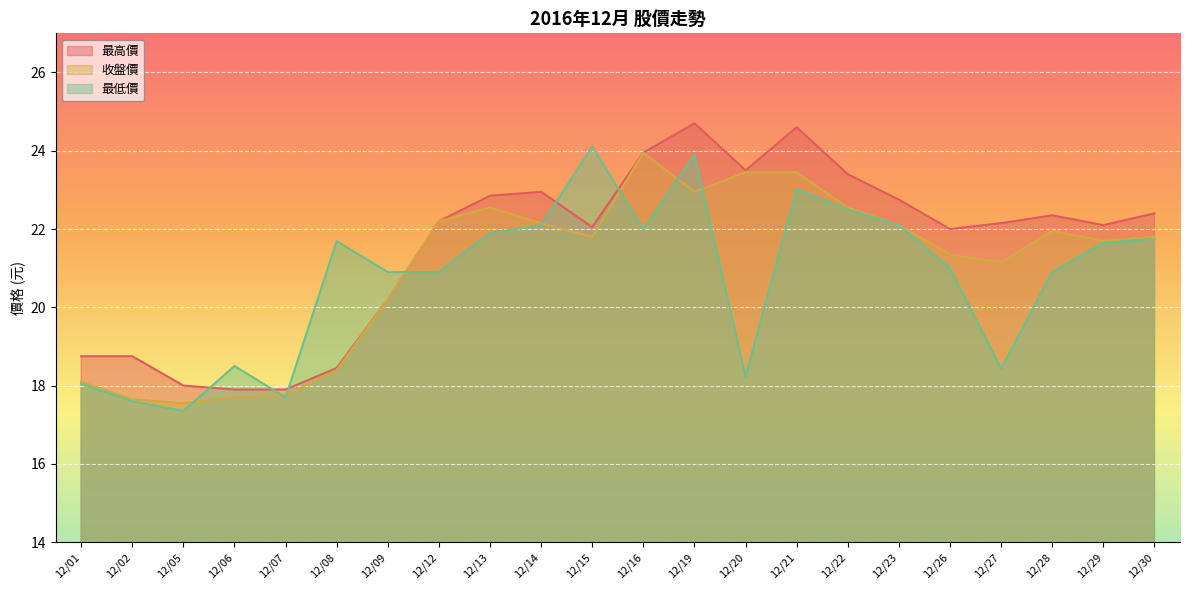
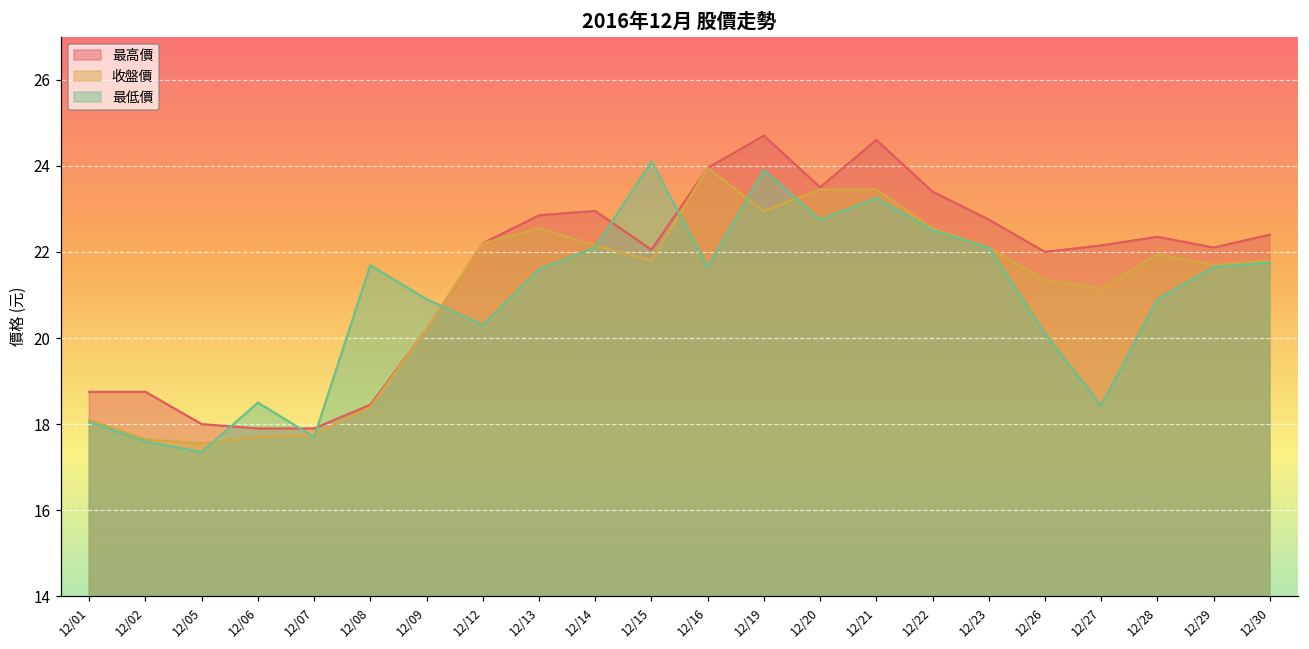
  {
    "最低價": {
      "12/05": 17.4,
      "12/06": 18.5,
      "12/08": 21.7,
      "12/09": 20.9,
-     "12/12": 20.9,
-     "12/13": 21.9,
+     "12/12": 20.3,
+     "12/13": 21.6,
      "12/15": 24.1,
-     "12/16": 22.0,
+     "12/16": 21.7,
      "12/19": 23.9,
-     "12/20": 18.2,
-     "12/21": 23.0,
-     "12/26": 21.0,
+     "12/20": 22.8,
+     "12/21": 23.3,
+     "12/26": 20.1,
      "12/27": 18.4,
      "12/28": 20.9
    }
  }
